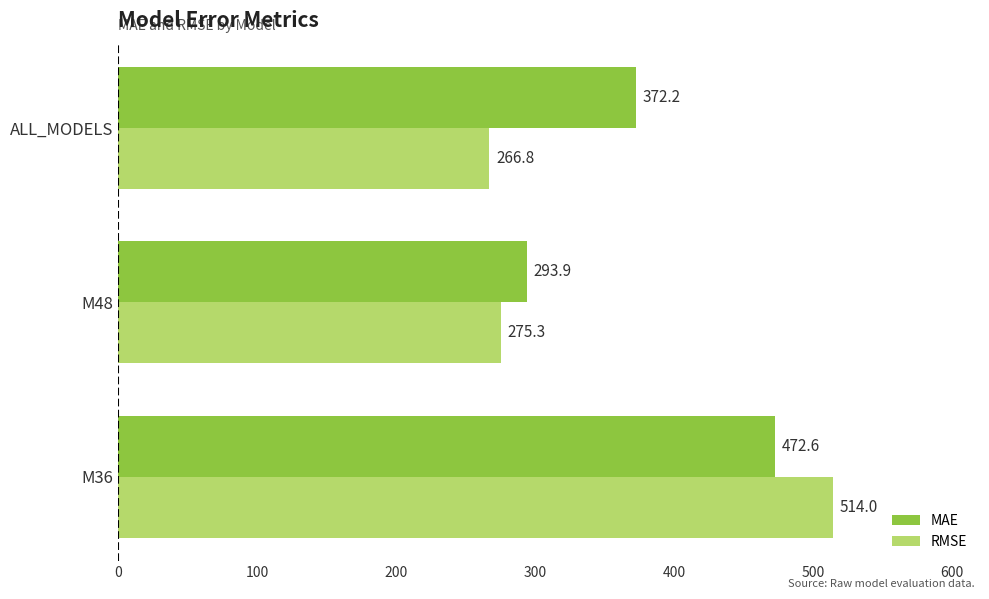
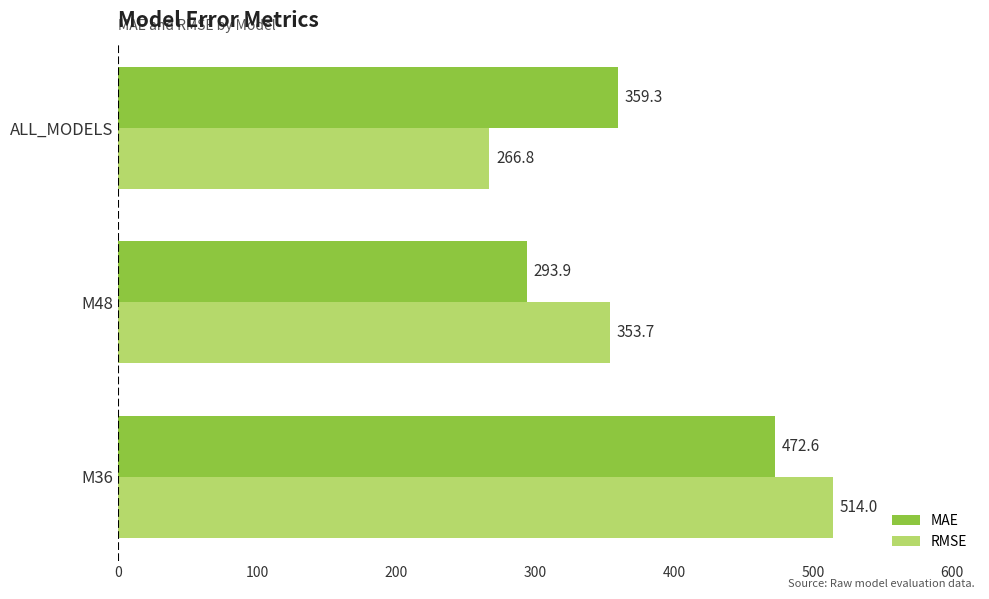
  {
    "MAE": {
-     "ALL_MODELS": 372.2,
+     "ALL_MODELS": 359.3,
      "M48": 293.9,
      "M36": 472.6
    },
    "RMSE": {
      "ALL_MODELS": 266.8,
-     "M48": 275.3,
+     "M48": 353.7,
      "M36": 514.0
    }
  }
